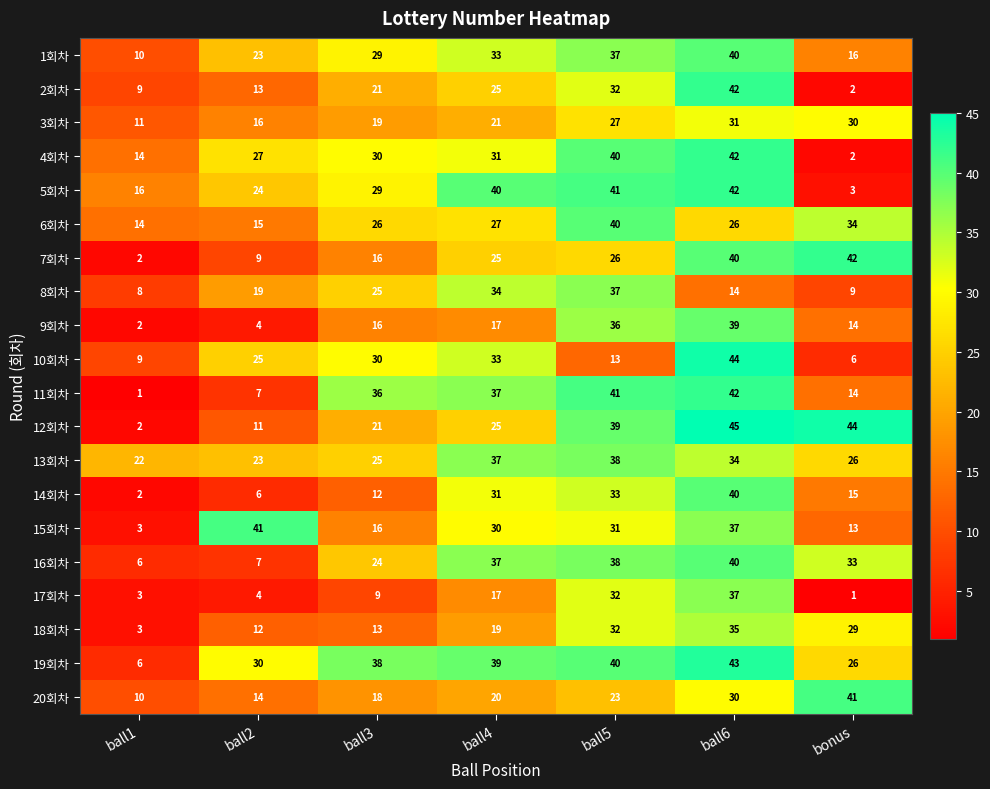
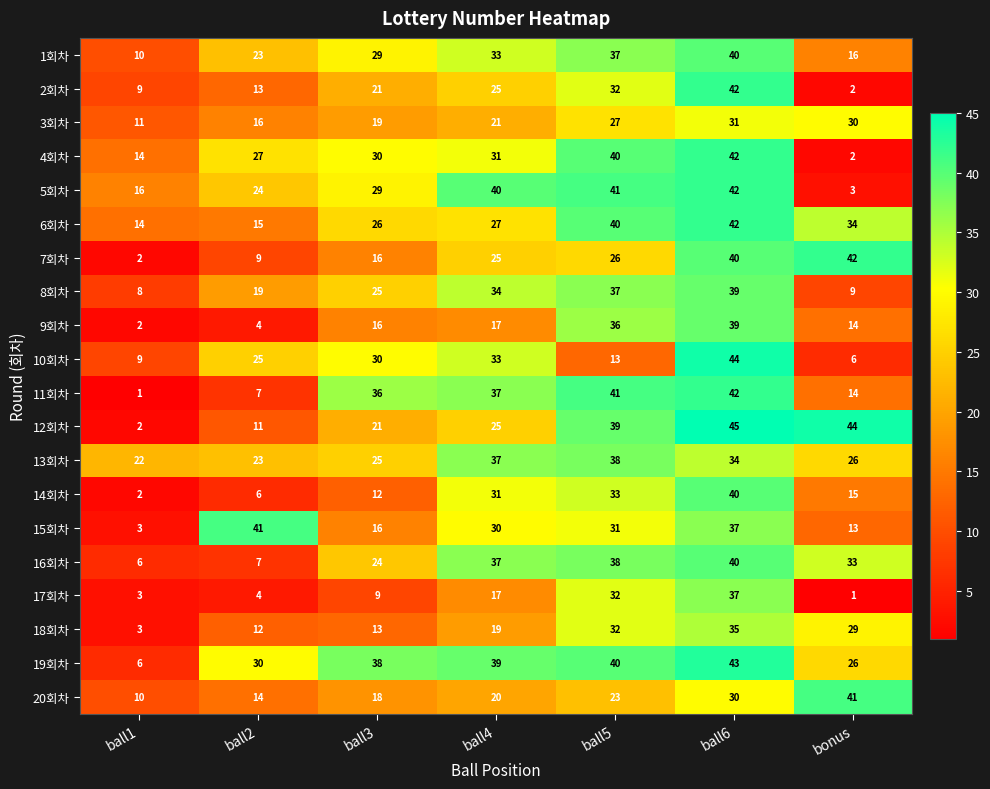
  {
    "1회차": {
      "ball1": 10,
      "ball2": 23,
      "ball3": 29,
      "ball4": 33,
      "ball5": 37,
      "ball6": 40,
      "bonus": 16
    },
    "2회차": {
      "ball1": 9,
      "ball2": 13,
      "ball3": 21,
      "ball4": 25,
      "ball5": 32,
      "ball6": 42,
      "bonus": 2
    },
    "3회차": {
      "ball1": 11,
      "ball2": 16,
      "ball3": 19,
      "ball4": 21,
      "ball5": 27,
      "ball6": 31,
      "bonus": 30
    },
    "4회차": {
      "ball1": 14,
      "ball2": 27,
      "ball3": 30,
      "ball4": 31,
      "ball5": 40,
      "ball6": 42,
      "bonus": 2
    },
    "5회차": {
      "ball1": 16,
      "ball2": 24,
      "ball3": 29,
      "ball4": 40,
      "ball5": 41,
      "ball6": 42,
      "bonus": 3
    },
    "6회차": {
      "ball1": 14,
      "ball2": 15,
      "ball3": 26,
      "ball4": 27,
      "ball5": 40,
-     "ball6": 26,
+     "ball6": 42,
      "bonus": 34
    },
    "7회차": {
      "ball1": 2,
      "ball2": 9,
      "ball3": 16,
      "ball4": 25,
      "ball5": 26,
      "ball6": 40,
      "bonus": 42
    },
    "8회차": {
      "ball1": 8,
      "ball2": 19,
      "ball3": 25,
      "ball4": 34,
      "ball5": 37,
-     "ball6": 14,
+     "ball6": 39,
      "bonus": 9
    },
    "9회차": {
      "ball1": 2,
      "ball2": 4,
      "ball3": 16,
      "ball4": 17,
      "ball5": 36,
      "ball6": 39,
      "bonus": 14
    },
    "10회차": {
      "ball1": 9,
      "ball2": 25,
      "ball3": 30,
      "ball4": 33,
      "ball5": 13,
      "ball6": 44,
      "bonus": 6
    },
    "11회차": {
      "ball1": 1,
      "ball2": 7,
      "ball3": 36,
      "ball4": 37,
      "ball5": 41,
      "ball6": 42,
      "bonus": 14
    },
    "12회차": {
      "ball1": 2,
      "ball2": 11,
      "ball3": 21,
      "ball4": 25,
      "ball5": 39,
      "ball6": 45,
      "bonus": 44
    },
    "13회차": {
      "ball1": 22,
      "ball2": 23,
      "ball3": 25,
      "ball4": 37,
      "ball5": 38,
      "ball6": 34,
      "bonus": 26
    },
    "14회차": {
      "ball1": 2,
      "ball2": 6,
      "ball3": 12,
      "ball4": 31,
      "ball5": 33,
      "ball6": 40,
      "bonus": 15
    },
    "15회차": {
      "ball1": 3,
      "ball2": 41,
      "ball3": 16,
      "ball4": 30,
      "ball5": 31,
      "ball6": 37,
      "bonus": 13
    },
    "16회차": {
      "ball1": 6,
      "ball2": 7,
      "ball3": 24,
      "ball4": 37,
      "ball5": 38,
      "ball6": 40,
      "bonus": 33
    },
    "17회차": {
      "ball1": 3,
      "ball2": 4,
      "ball3": 9,
      "ball4": 17,
      "ball5": 32,
      "ball6": 37,
      "bonus": 1
    },
    "18회차": {
      "ball1": 3,
      "ball2": 12,
      "ball3": 13,
      "ball4": 19,
      "ball5": 32,
      "ball6": 35,
      "bonus": 29
    },
    "19회차": {
      "ball1": 6,
      "ball2": 30,
      "ball3": 38,
      "ball4": 39,
      "ball5": 40,
      "ball6": 43,
      "bonus": 26
    },
    "20회차": {
      "ball1": 10,
      "ball2": 14,
      "ball3": 18,
      "ball4": 20,
      "ball5": 23,
      "ball6": 30,
      "bonus": 41
    }
  }
